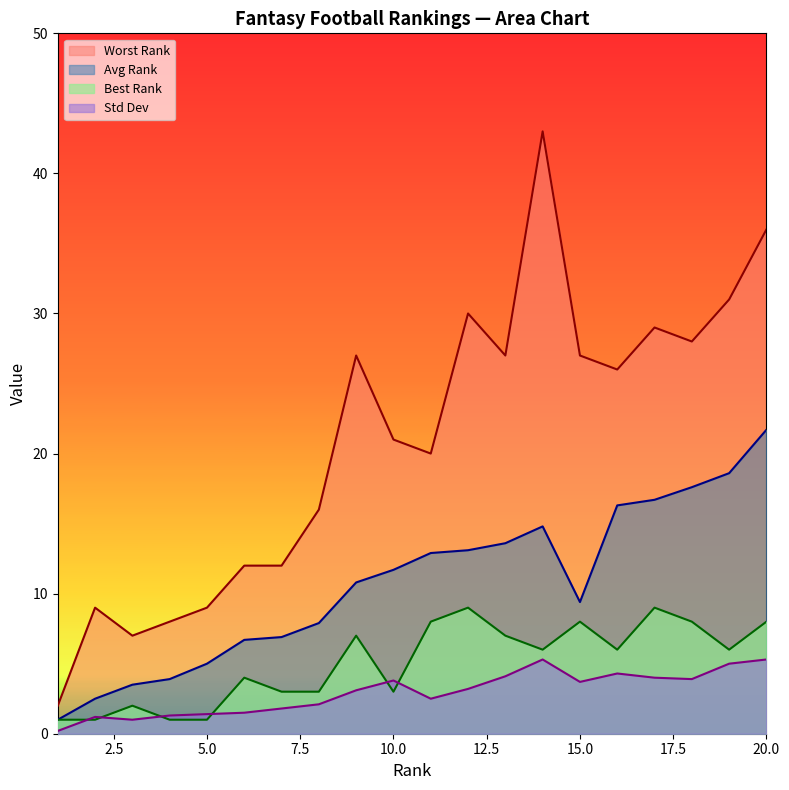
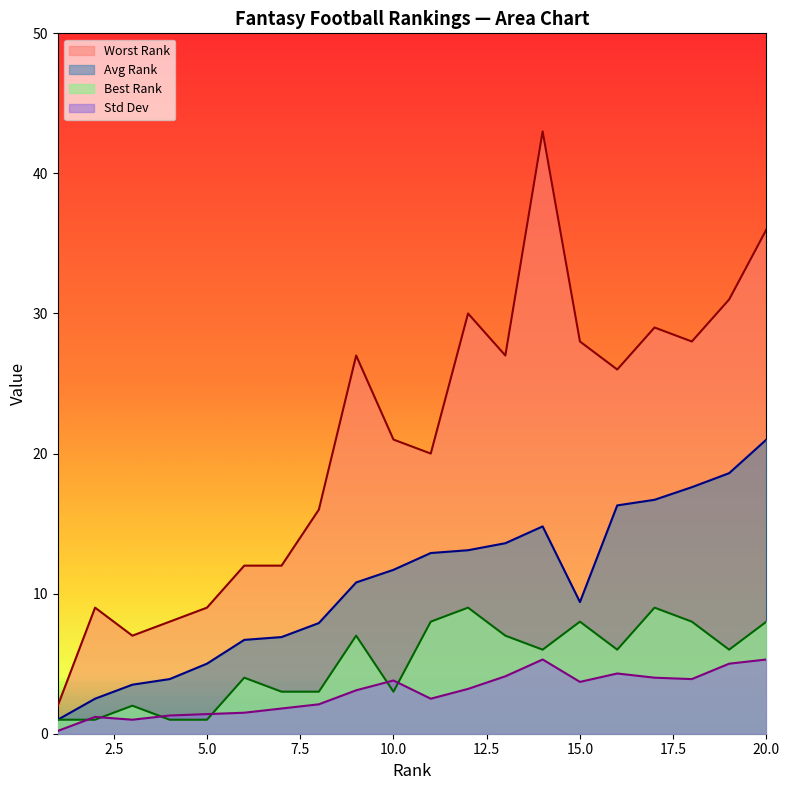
  {
    "Worst Rank": {
      "5.0": 9,
      "10.0": 21,
-     "15.0": 27,
+     "15.0": 28,
      "20.0": 36
    },
    "Avg Rank": {
      "5.0": 5.0,
      "10.0": 11.7,
      "15.0": 9.4,
-     "20.0": 21.7
+     "20.0": 21.0
    },
    "Best Rank": {
      "5.0": 1.0,
      "10.0": 3.0,
      "15.0": 8.0,
      "20.0": 8.0
    },
    "Std Dev": {
      "5.0": 1.4,
      "10.0": 3.8,
      "15.0": 3.7,
      "20.0": 5.3
    }
  }
